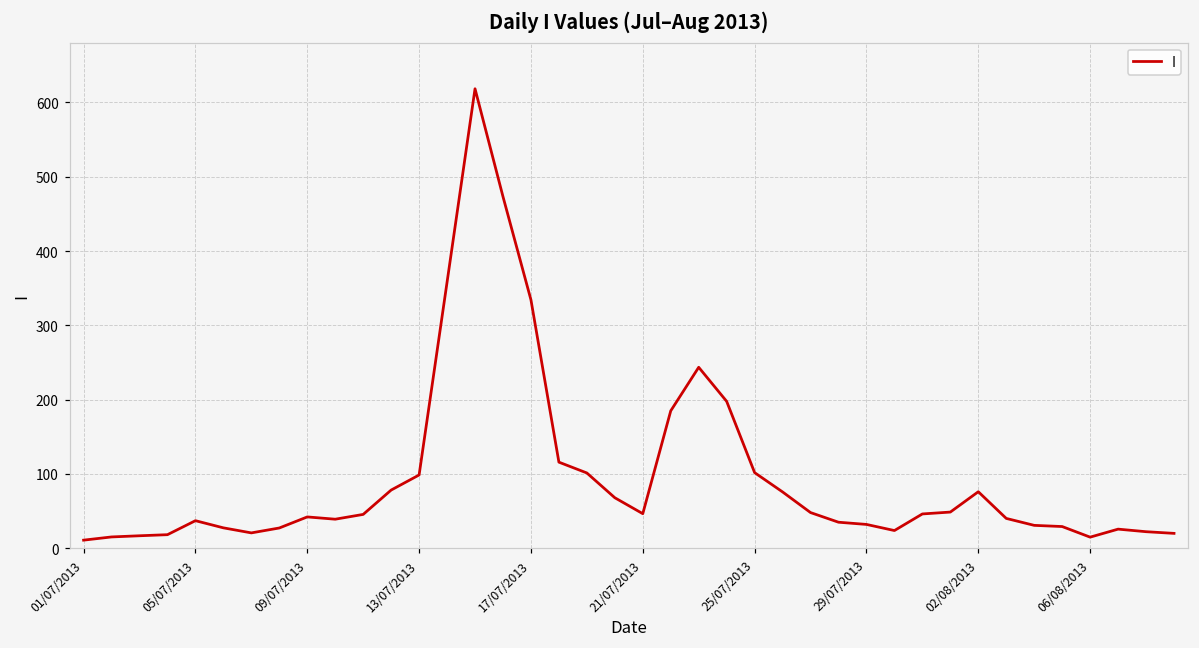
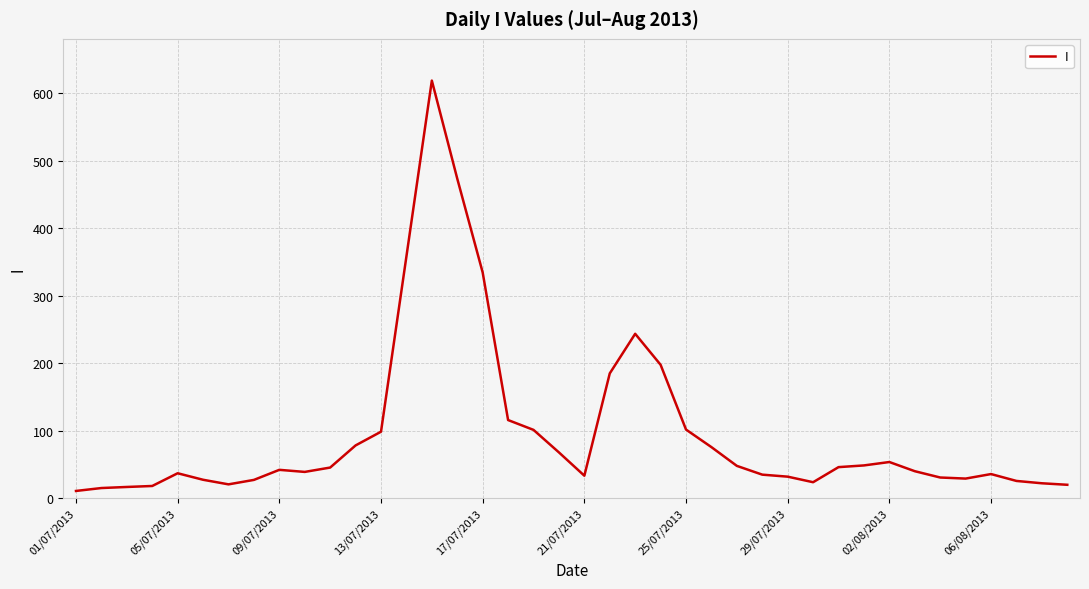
  {
    "01/07/2013": 10,
    "05/07/2013": 40,
    "09/07/2013": 40,
    "13/07/2013": 100,
    "17/07/2013": 330,
-   "21/07/2013": 50,
+   "21/07/2013": 30,
    "25/07/2013": 100,
    "29/07/2013": 30,
-   "02/08/2013": 80,
-   "06/08/2013": 10
+   "02/08/2013": 50,
+   "06/08/2013": 40
  }
